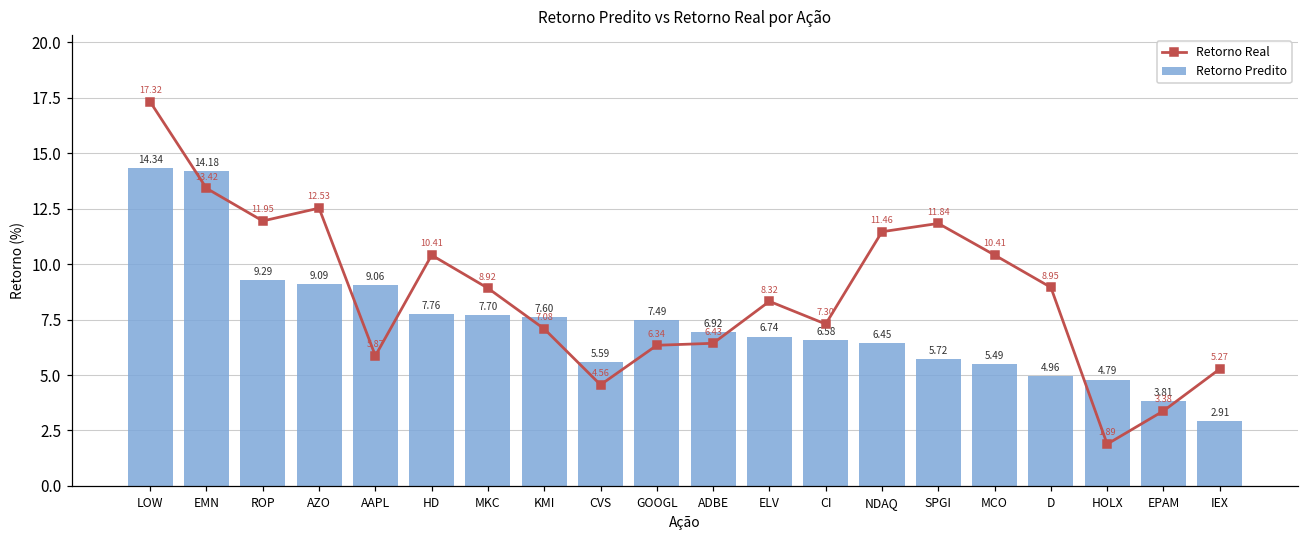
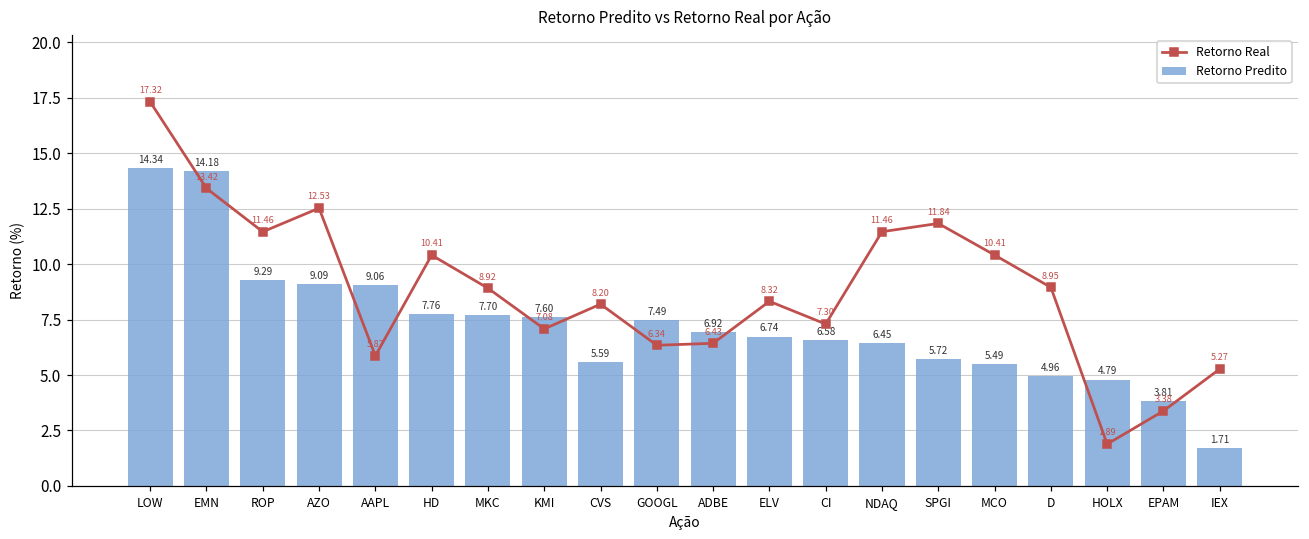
  {
    "Retorno Real": {
      "LOW": 17.32,
      "EMN": 13.42,
-     "ROP": 11.95,
+     "ROP": 11.46,
      "AZO": 12.53,
      "AAPL": 5.87,
      "HD": 10.41,
      "MKC": 8.92,
-     "CVS": 4.56,
+     "CVS": 8.20,
      "GOOGL": 6.34,
      "ELV": 8.32,
      "CI": 7.30,
      "NDAQ": 11.46,
      "SPGI": 11.84,
      "MCO": 10.41,
      "D": 8.95,
      "HOLX": 1.89,
      "IEX": 5.27
    },
    "Retorno Predito": {
      "LOW": 14.34,
      "EMN": 14.18,
      "ROP": 9.29,
      "AZO": 9.09,
      "AAPL": 9.06,
      "HD": 7.76,
      "MKC": 7.70,
      "CVS": 5.59,
      "GOOGL": 7.49,
      "ELV": 6.74,
      "CI": 6.58,
      "NDAQ": 6.45,
      "SPGI": 5.72,
      "MCO": 5.49,
      "D": 4.96,
      "HOLX": 4.79,
-     "IEX": 2.91
+     "IEX": 1.71
    }
  }
